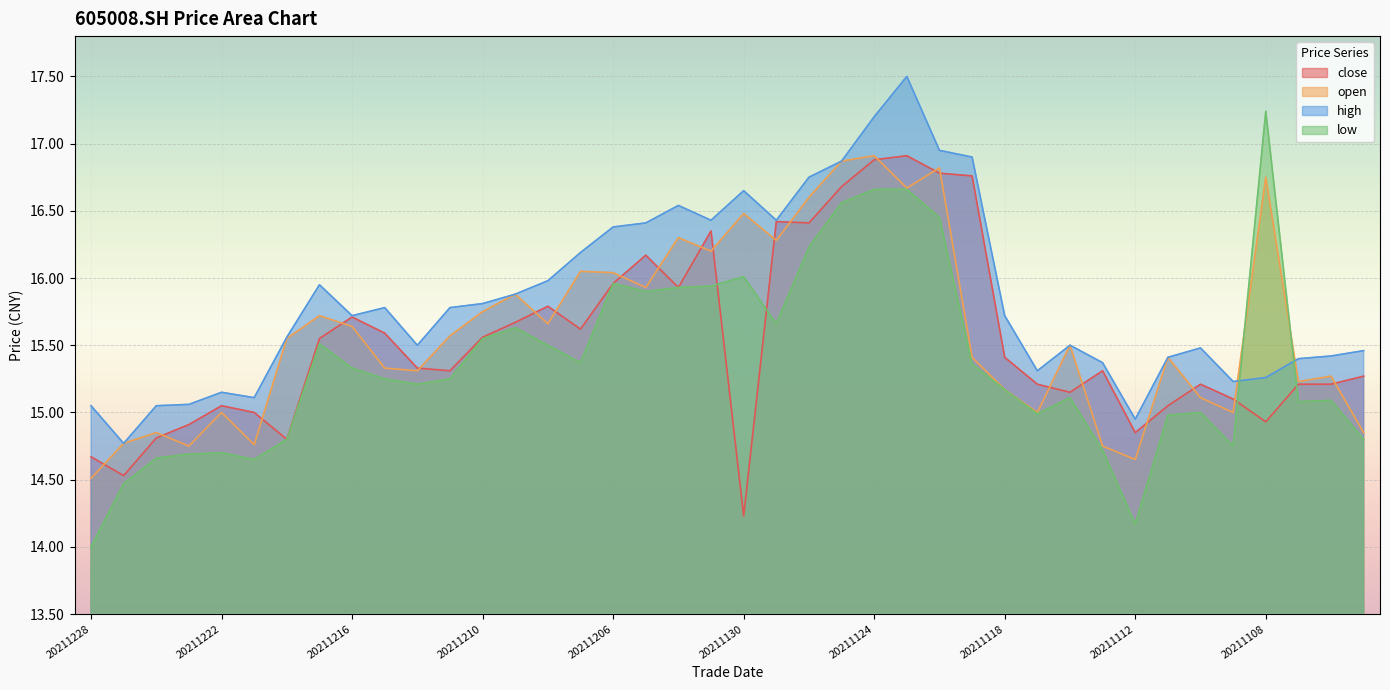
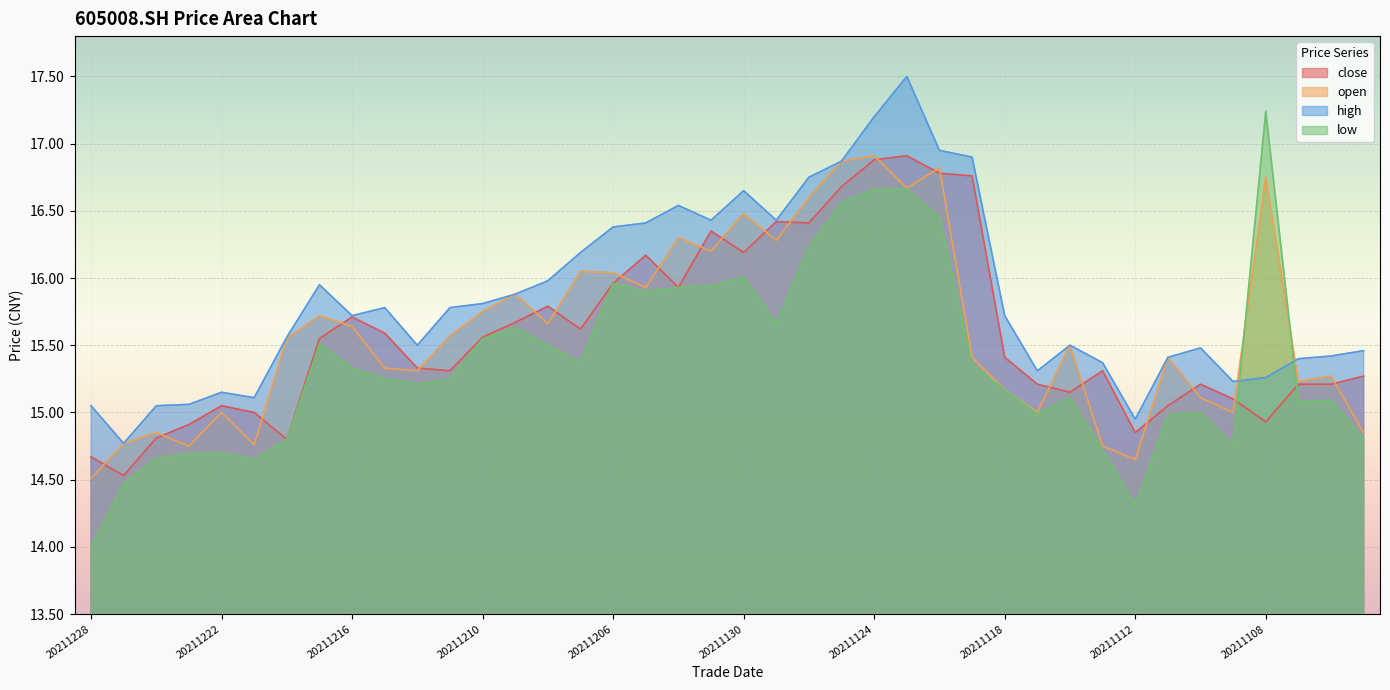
  {
    "close": {
      "20211228": 14.67,
      "20211222": 15.05,
-     "20211130": 14.23,
+     "20211130": 16.19,
      "20211124": 16.88,
      "20211118": 15.41,
      "20211112": 14.85,
      "20211108": 14.93
    },
    "open": {
      "20211228": 14.51,
      "20211222": 15.00,
      "20211216": 15.64,
      "20211210": 15.75,
      "20211206": 16.04,
      "20211130": 16.48,
      "20211124": 16.91,
      "20211112": 14.65,
      "20211108": 16.75
    },
    "high": {
      "20211228": 15.05,
      "20211222": 15.15,
      "20211210": 15.81,
      "20211206": 16.38,
      "20211130": 16.65,
      "20211124": 17.20,
      "20211118": 15.72,
      "20211112": 14.95,
      "20211108": 15.26
    },
    "low": {
      "20211228": 14.00,
      "20211222": 14.70,
      "20211216": 15.33,
      "20211130": 16.01,
      "20211124": 16.66,
-     "20211112": 14.17,
+     "20211112": 14.31,
      "20211108": 17.24
    }
  }
